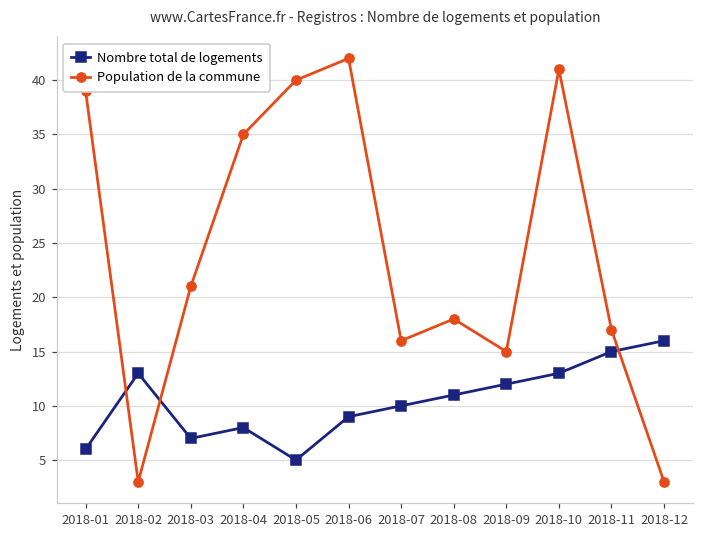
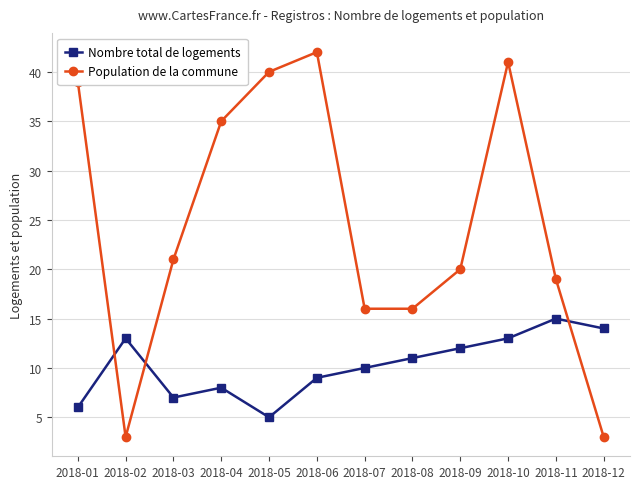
  {
    "Nombre total de logements": {
      "2018-01": 6,
      "2018-02": 13,
      "2018-03": 7,
      "2018-04": 8,
      "2018-05": 5,
      "2018-06": 9,
      "2018-07": 10,
      "2018-08": 11,
      "2018-09": 12,
      "2018-10": 13,
      "2018-11": 15,
-     "2018-12": 16
+     "2018-12": 14
    },
    "Population de la commune": {
      "2018-02": 3,
      "2018-03": 21,
      "2018-04": 35,
      "2018-05": 40,
      "2018-06": 42,
      "2018-07": 16,
-     "2018-08": 18,
-     "2018-09": 15,
+     "2018-08": 16,
+     "2018-09": 20,
      "2018-10": 41,
-     "2018-11": 17,
+     "2018-11": 19,
      "2018-12": 3
    }
  }
